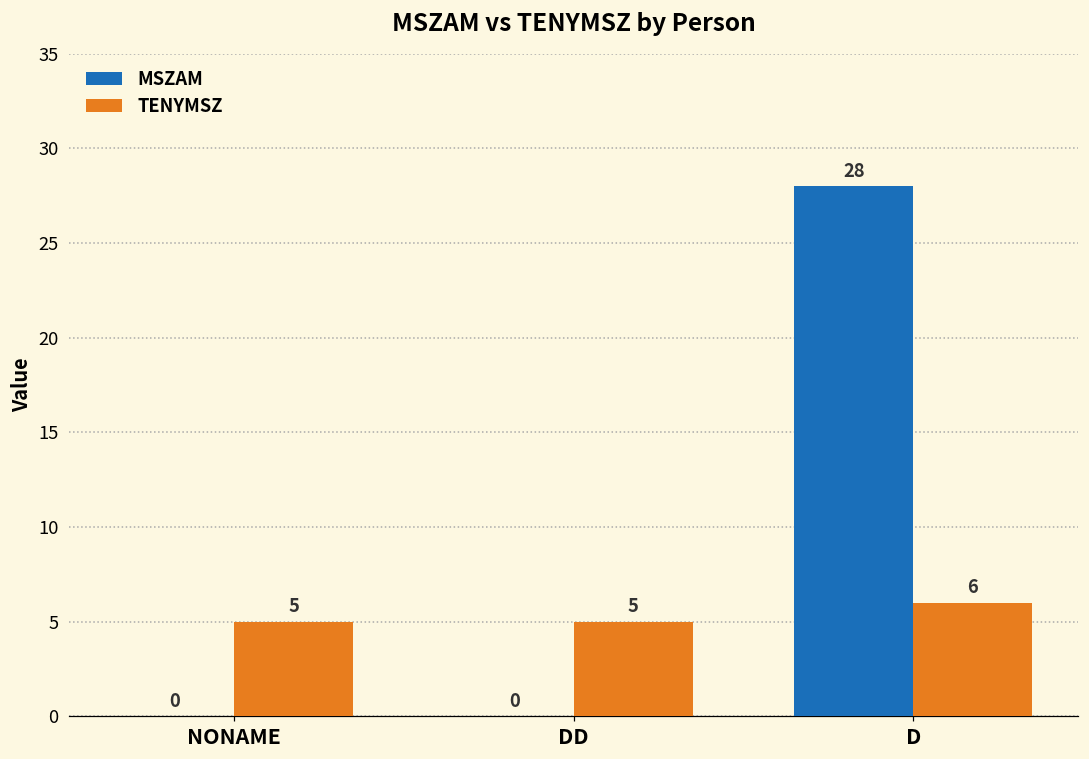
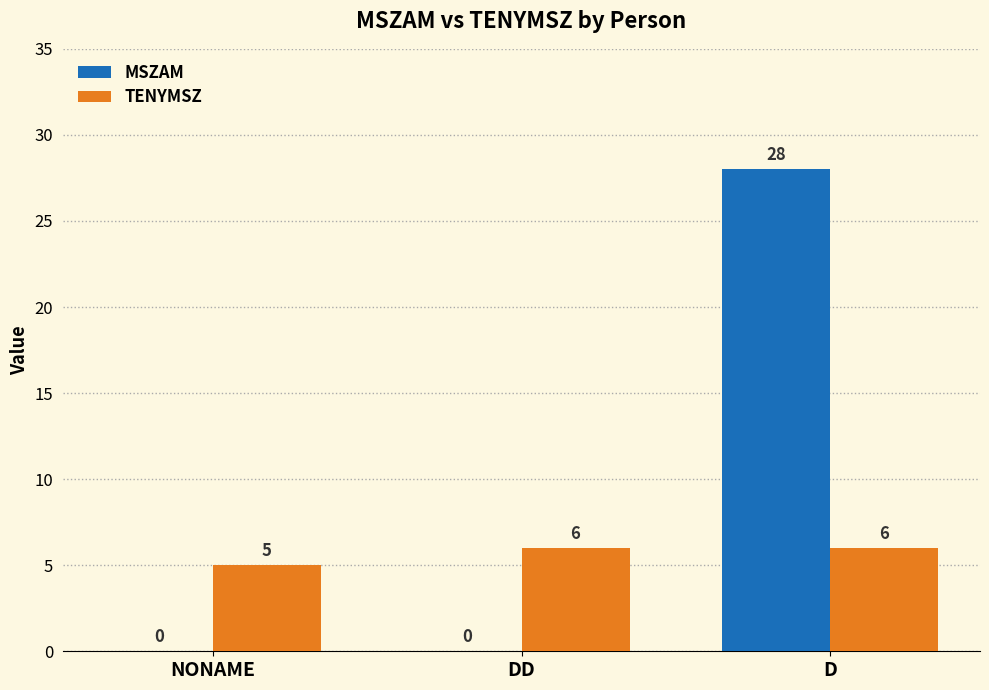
  {
    "MSZAM": {
      "NONAME": 0,
      "DD": 0,
      "D": 28
    },
    "TENYMSZ": {
      "NONAME": 5,
-     "DD": 5,
+     "DD": 6,
      "D": 6
    }
  }
